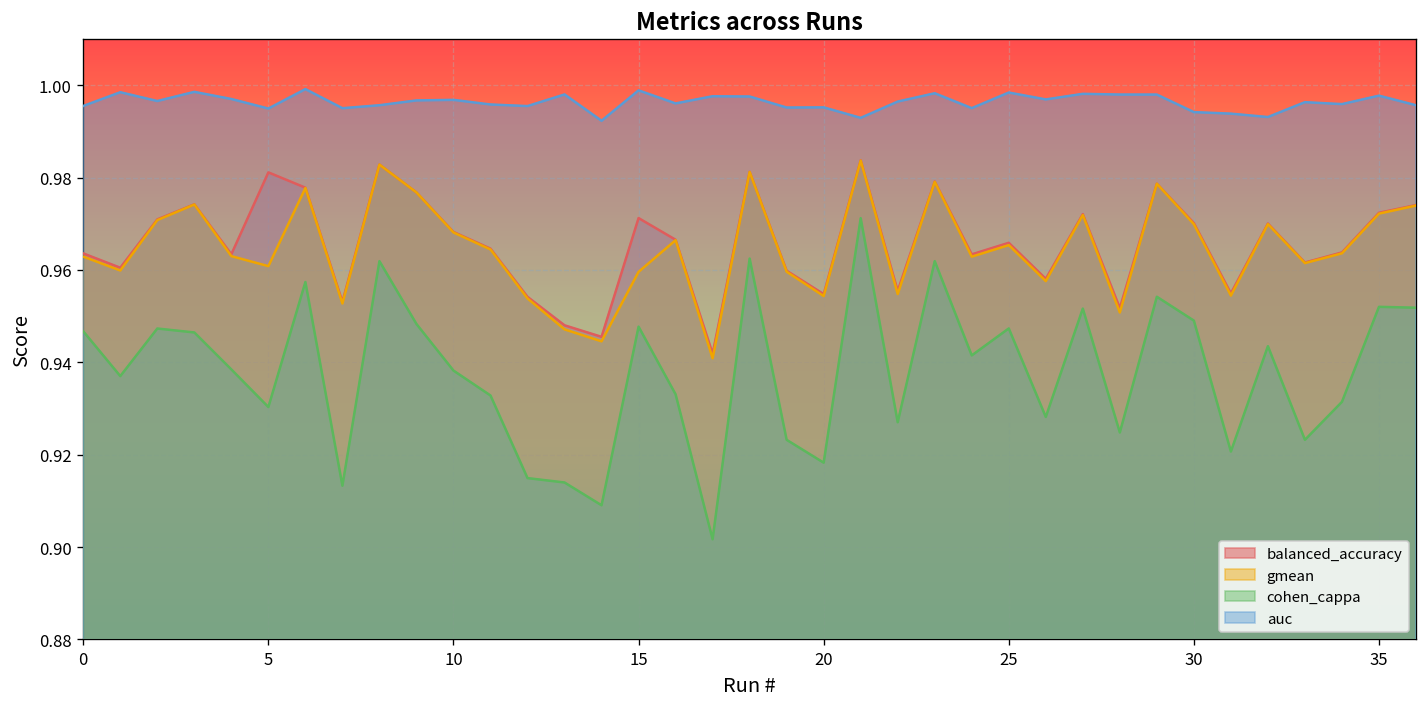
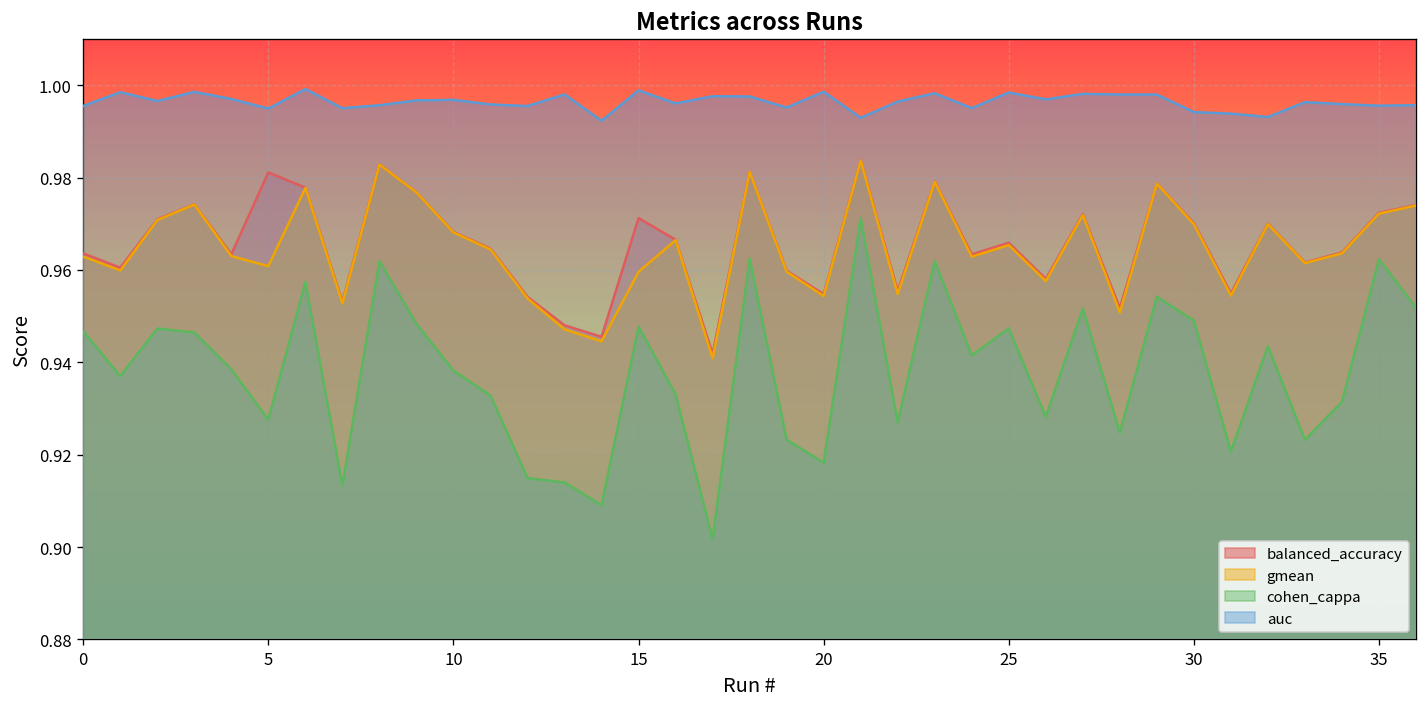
  {
    "balanced_accuracy": {
      "0": 0.964,
      "5": 0.981,
      "15": 0.971
    },
    "gmean": {
      "0": 0.963,
      "5": 0.961,
      "15": 0.960
    },
    "cohen_cappa": {
      "0": 0.947,
-     "5": 0.930,
+     "5": 0.928,
      "10": 0.938,
      "15": 0.948,
      "20": 0.918,
      "25": 0.947,
      "30": 0.949,
-     "35": 0.952
+     "35": 0.962
    },
    "auc": {
      "0": 0.996,
      "5": 0.995,
      "10": 0.997,
      "15": 0.999,
-     "20": 0.995,
+     "20": 0.999,
      "25": 0.998,
      "30": 0.994,
-     "35": 0.998
+     "35": 0.996
    }
  }
